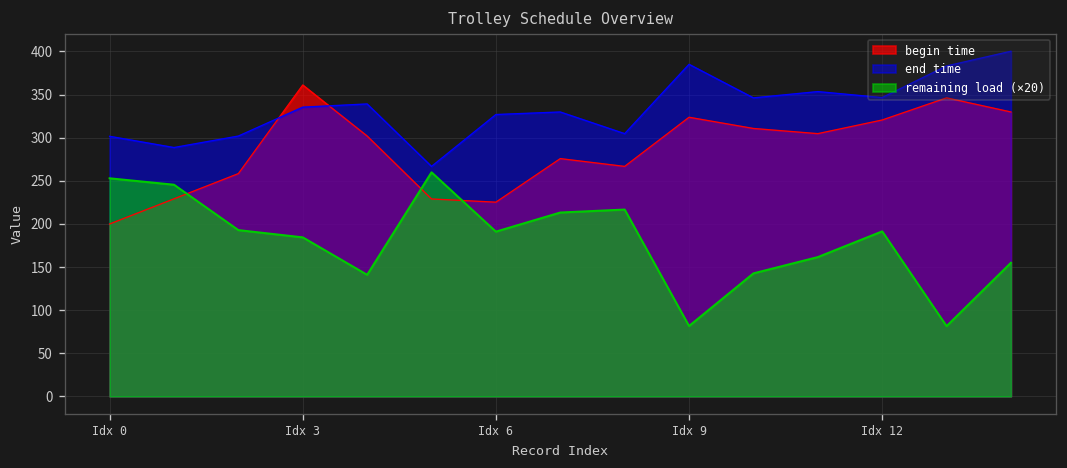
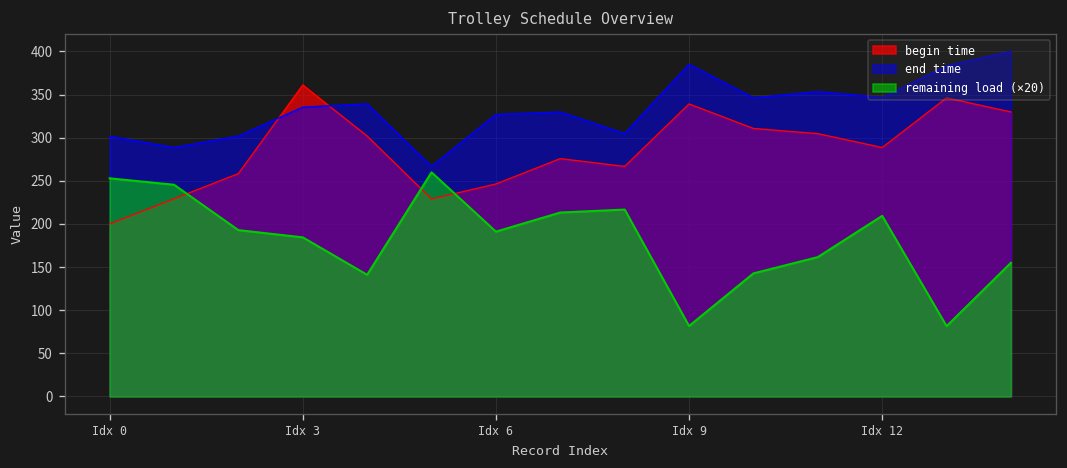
  {
    "begin time": {
      "Idx 0": 200,
      "Idx 3": 360,
-     "Idx 6": 230,
-     "Idx 9": 320,
-     "Idx 12": 320
+     "Idx 6": 250,
+     "Idx 9": 340,
+     "Idx 12": 290
    },
    "end time": {
      "Idx 0": 300,
      "Idx 3": 340,
      "Idx 6": 330,
      "Idx 9": 390,
      "Idx 12": 350
    },
    "remaining load (×20)": {
      "Idx 0": 250,
      "Idx 3": 180,
      "Idx 6": 190,
      "Idx 9": 80,
-     "Idx 12": 190
+     "Idx 12": 210
    }
  }
